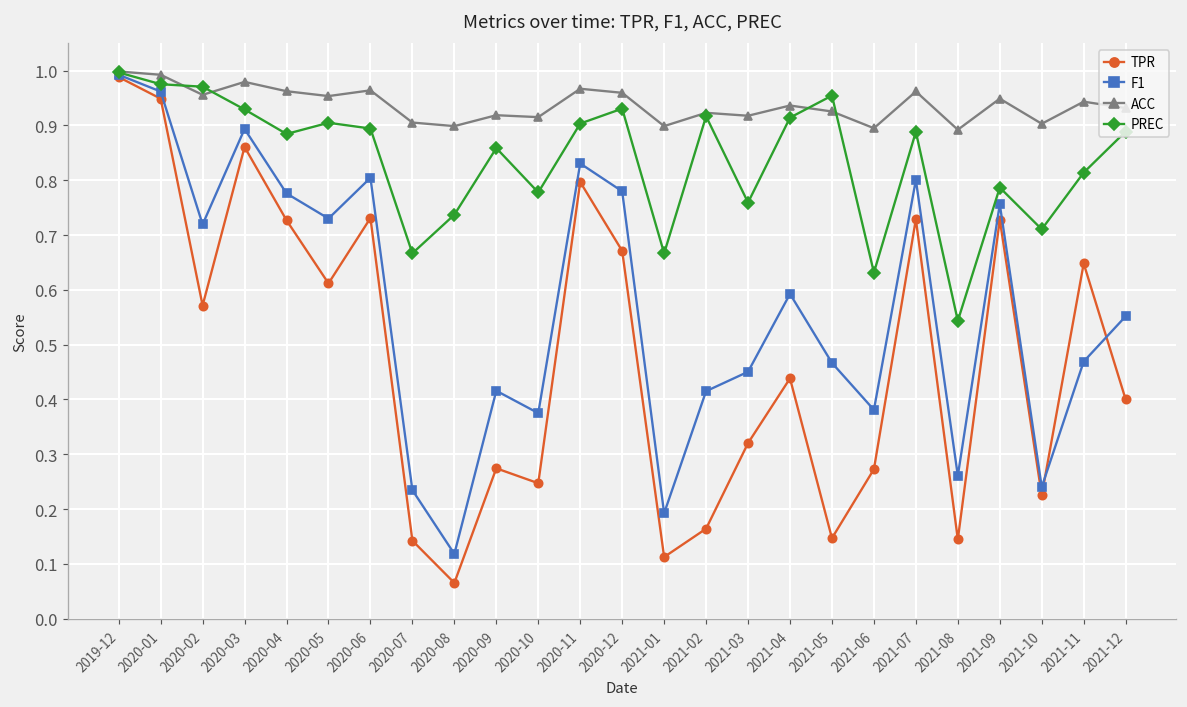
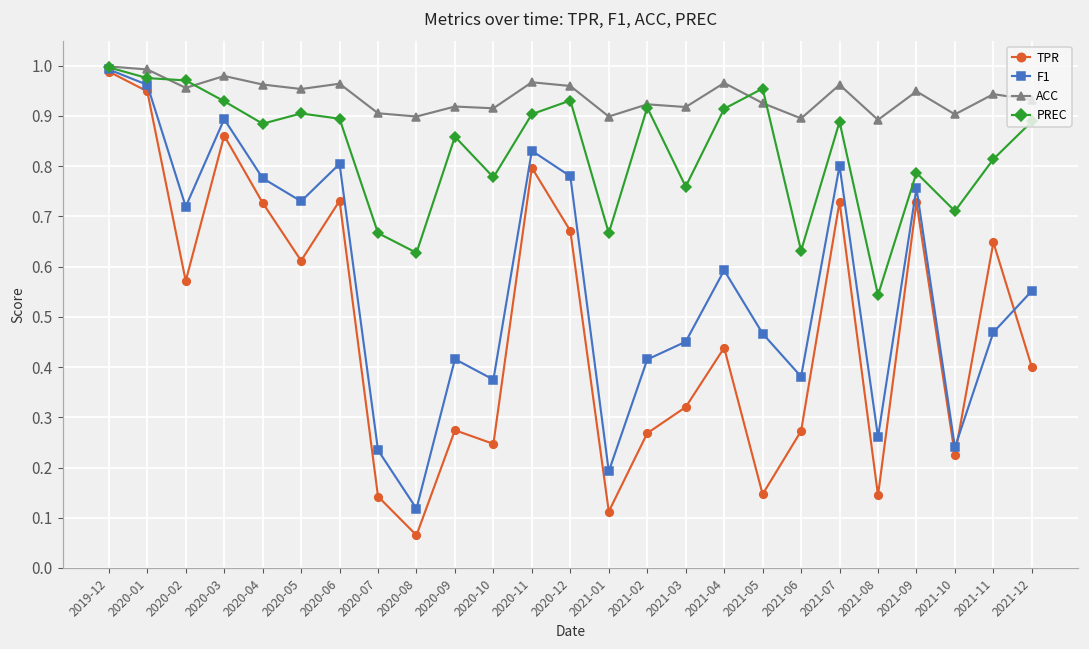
  {
    "TPR": {
      "2020-01": 0.95,
      "2020-02": 0.57,
      "2020-03": 0.86,
      "2020-04": 0.73,
      "2020-05": 0.61,
      "2020-06": 0.73,
      "2020-07": 0.14,
      "2020-08": 0.07,
      "2020-09": 0.27,
      "2020-10": 0.25,
      "2020-11": 0.80,
      "2020-12": 0.67,
      "2021-01": 0.11,
-     "2021-02": 0.16,
+     "2021-02": 0.27,
      "2021-03": 0.32,
      "2021-04": 0.44,
      "2021-05": 0.15,
      "2021-06": 0.27,
      "2021-07": 0.73,
      "2021-08": 0.14,
      "2021-09": 0.73,
      "2021-10": 0.23,
      "2021-11": 0.65,
      "2021-12": 0.40
    },
    "F1": {
      "2020-01": 0.96,
      "2020-02": 0.72,
      "2020-03": 0.89,
      "2020-04": 0.78,
      "2020-05": 0.73,
      "2020-06": 0.80,
      "2020-07": 0.23,
      "2020-08": 0.12,
      "2020-09": 0.42,
      "2020-10": 0.38,
      "2020-11": 0.83,
      "2020-12": 0.78,
      "2021-01": 0.19,
      "2021-02": 0.42,
      "2021-03": 0.45,
      "2021-04": 0.59,
      "2021-05": 0.47,
      "2021-06": 0.38,
      "2021-07": 0.80,
      "2021-08": 0.26,
      "2021-09": 0.76,
      "2021-10": 0.24,
      "2021-11": 0.47,
      "2021-12": 0.55
    },
    "ACC": {
      "2020-01": 0.99,
      "2020-02": 0.96,
      "2020-03": 0.98,
      "2020-04": 0.96,
      "2020-05": 0.95,
      "2020-06": 0.96,
      "2020-07": 0.91,
      "2020-08": 0.90,
      "2020-09": 0.92,
      "2020-10": 0.92,
      "2020-11": 0.97,
      "2020-12": 0.96,
      "2021-01": 0.90,
      "2021-02": 0.92,
      "2021-03": 0.92,
-     "2021-04": 0.94,
+     "2021-04": 0.97,
      "2021-05": 0.93,
      "2021-06": 0.90,
      "2021-07": 0.96,
      "2021-08": 0.89,
      "2021-09": 0.95,
      "2021-10": 0.90,
      "2021-11": 0.94
    },
    "PREC": {
      "2020-01": 0.98,
      "2020-02": 0.97,
      "2020-03": 0.93,
      "2020-04": 0.88,
      "2020-05": 0.90,
      "2020-06": 0.89,
      "2020-07": 0.67,
-     "2020-08": 0.74,
+     "2020-08": 0.63,
      "2020-09": 0.86,
      "2020-10": 0.78,
      "2020-11": 0.90,
      "2020-12": 0.93,
      "2021-01": 0.67,
      "2021-02": 0.92,
      "2021-03": 0.76,
      "2021-04": 0.91,
      "2021-05": 0.95,
      "2021-06": 0.63,
      "2021-07": 0.89,
      "2021-08": 0.54,
      "2021-09": 0.79,
      "2021-10": 0.71,
      "2021-11": 0.81,
      "2021-12": 0.89
    }
  }
